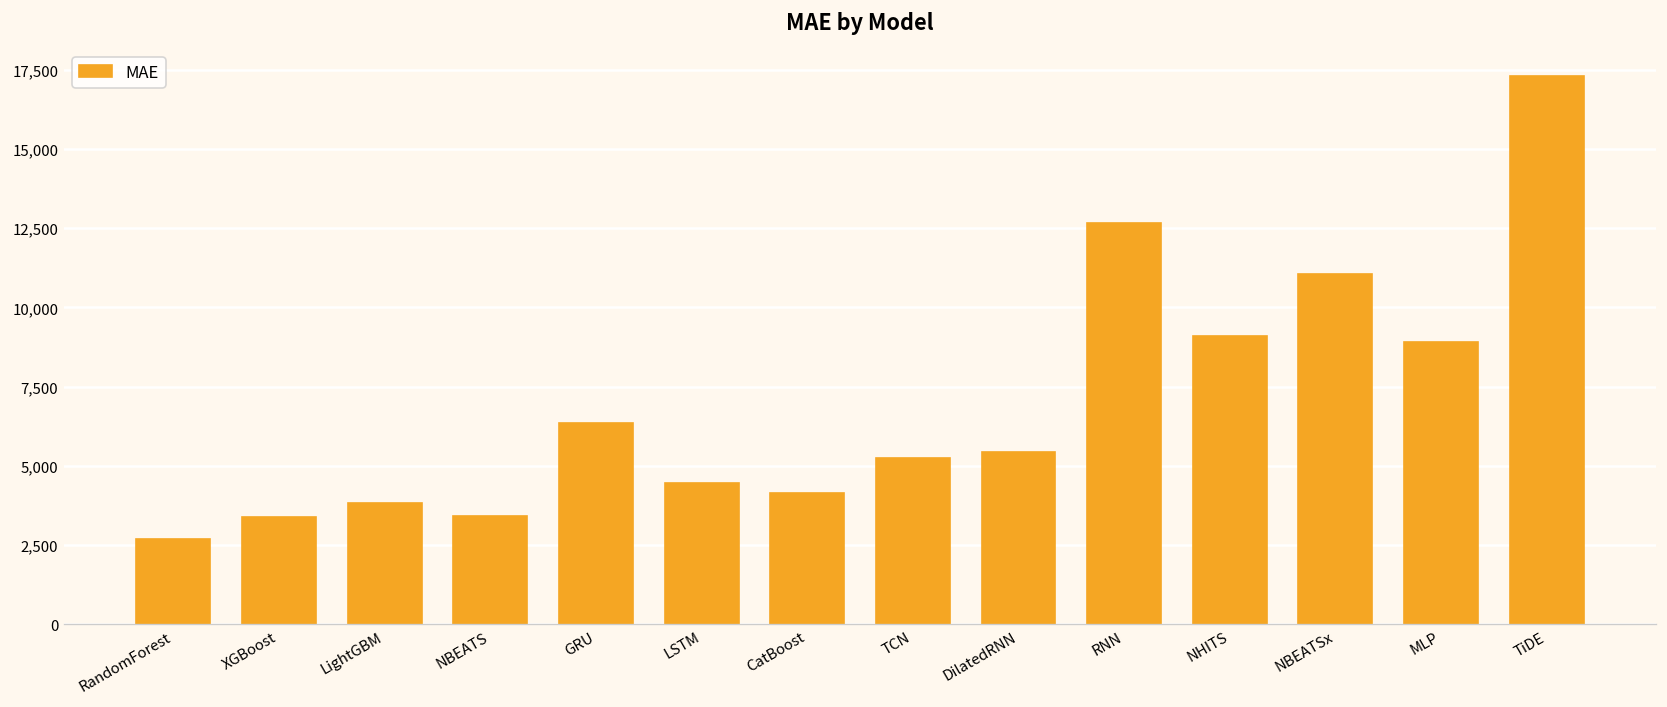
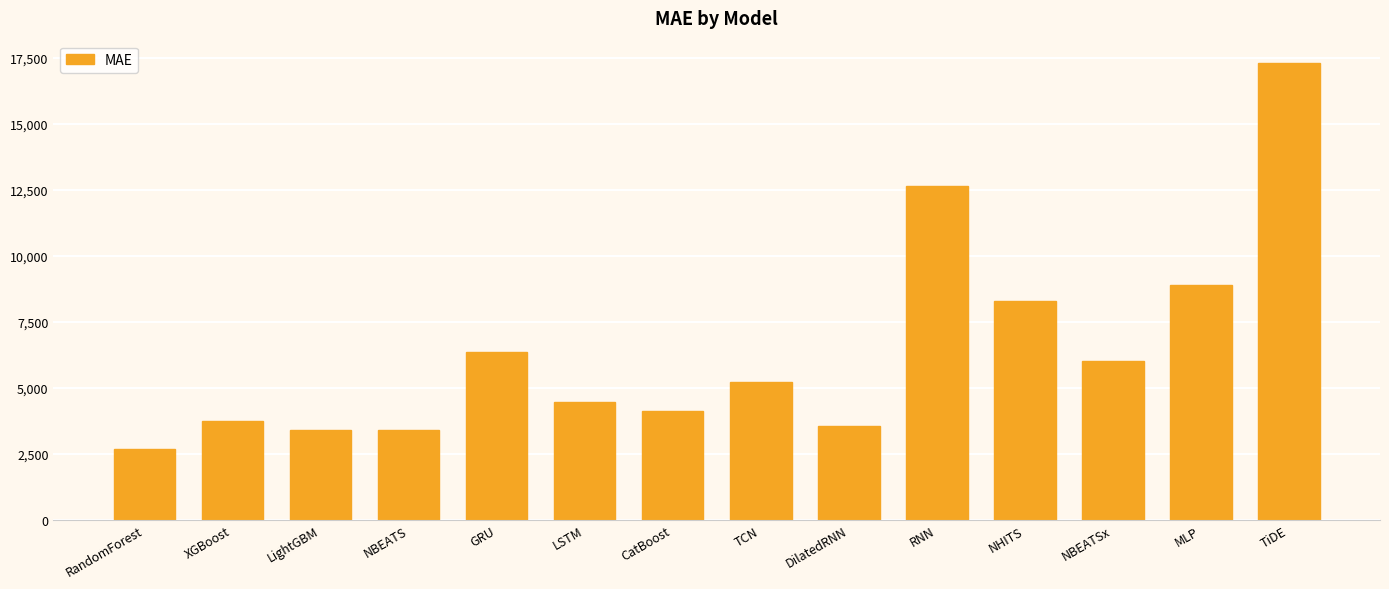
  {
    "RandomForest": "2,700",
-   "XGBoost": "3,400",
-   "LightGBM": "3,800",
+   "XGBoost": "3,800",
+   "LightGBM": "3,400",
    "NBEATS": "3,400",
    "GRU": "6,400",
    "LSTM": "4,500",
    "CatBoost": "4,100",
    "TCN": "5,200",
-   "DilatedRNN": "5,400",
+   "DilatedRNN": "3,600",
    "RNN": "12,700",
-   "NHITS": "9,100",
-   "NBEATSx": "11,100",
+   "NHITS": "8,300",
+   "NBEATSx": "6,000",
    "MLP": "8,900",
    "TiDE": "17,300"
  }
